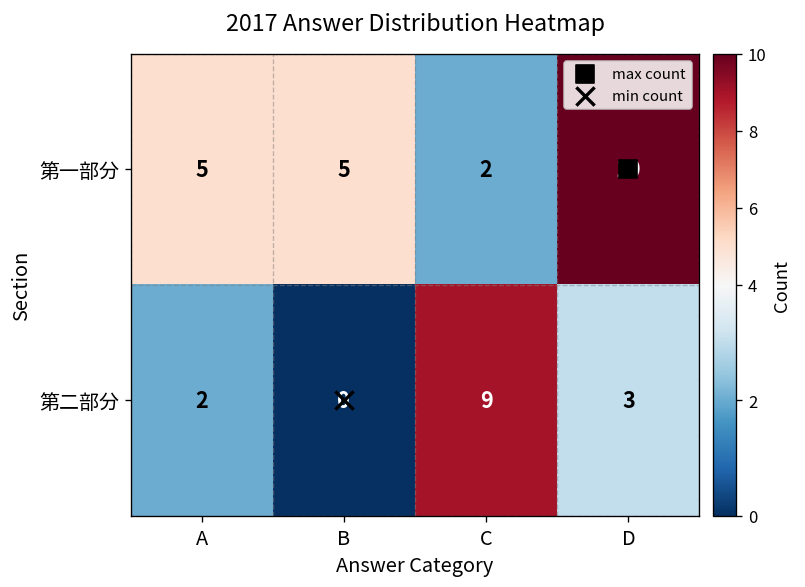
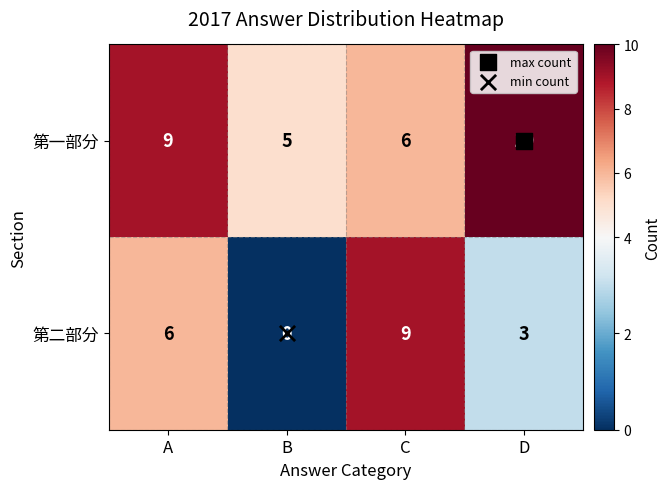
  {
    "第一部分": {
-     "A": 5,
+     "A": 9,
      "B": 5,
-     "C": 2
+     "C": 6
    },
    "第二部分": {
-     "A": 2,
+     "A": 6,
      "C": 9,
      "D": 3
    }
  }
